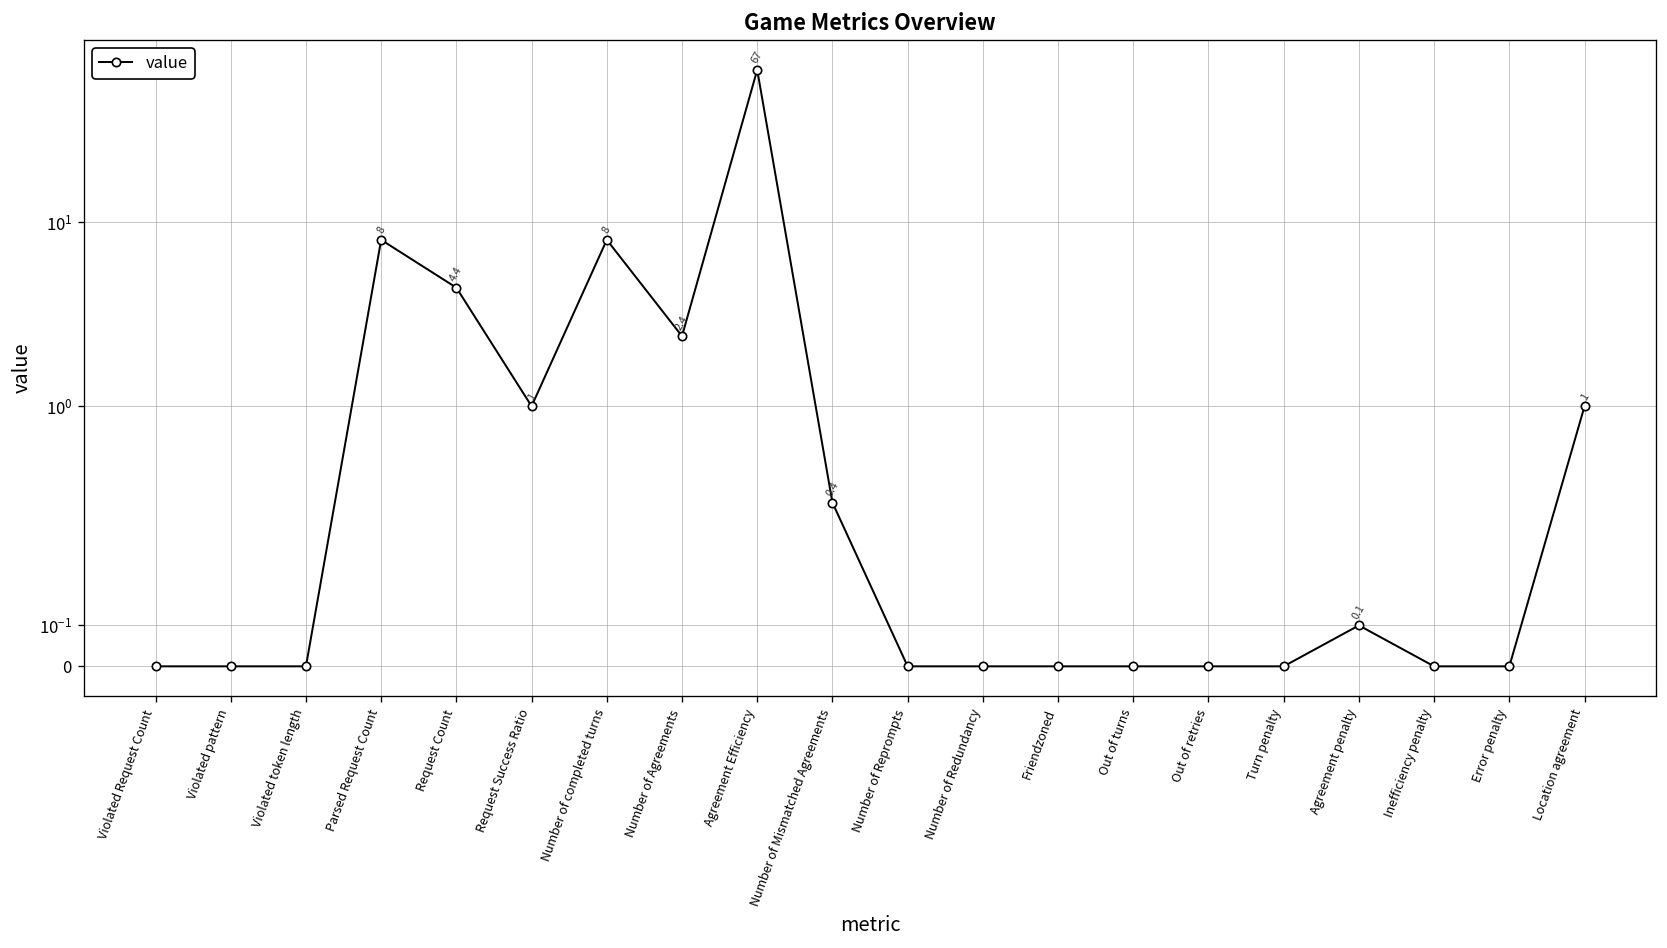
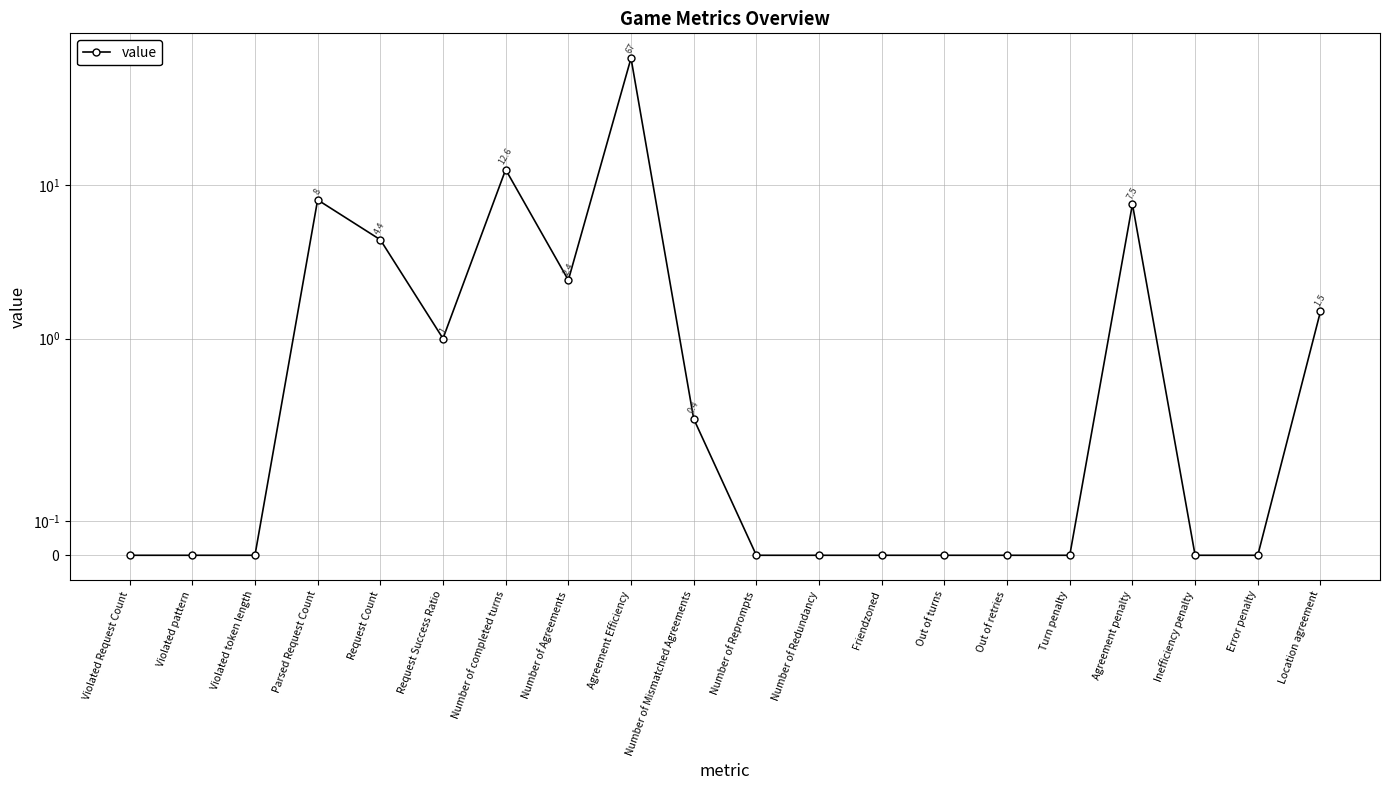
  {
    "Parsed Request Count": 8,
    "Request Count": 4.4,
    "Request Success Ratio": 1,
-   "Number of completed turns": 8,
+   "Number of completed turns": 12.6,
    "Number of Agreements": 2.4,
    "Agreement Efficiency": 67,
    "Number of Mismatched Agreements": 0.4,
-   "Agreement penalty": 0.1,
-   "Location agreement": 1
+   "Agreement penalty": 7.5,
+   "Location agreement": 1.5
  }
